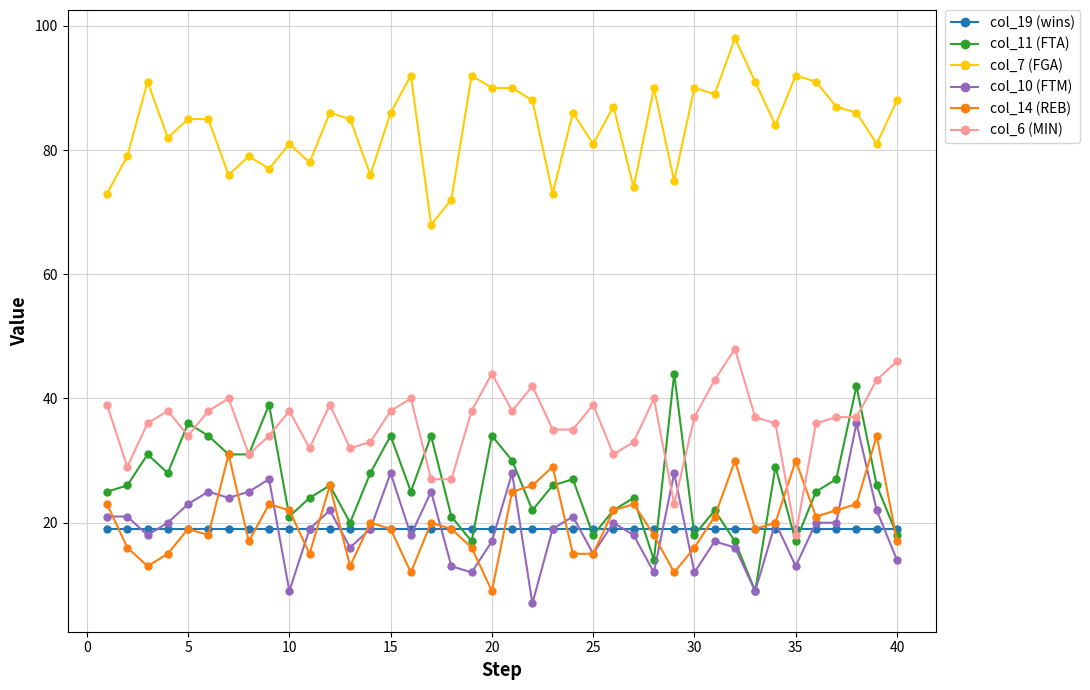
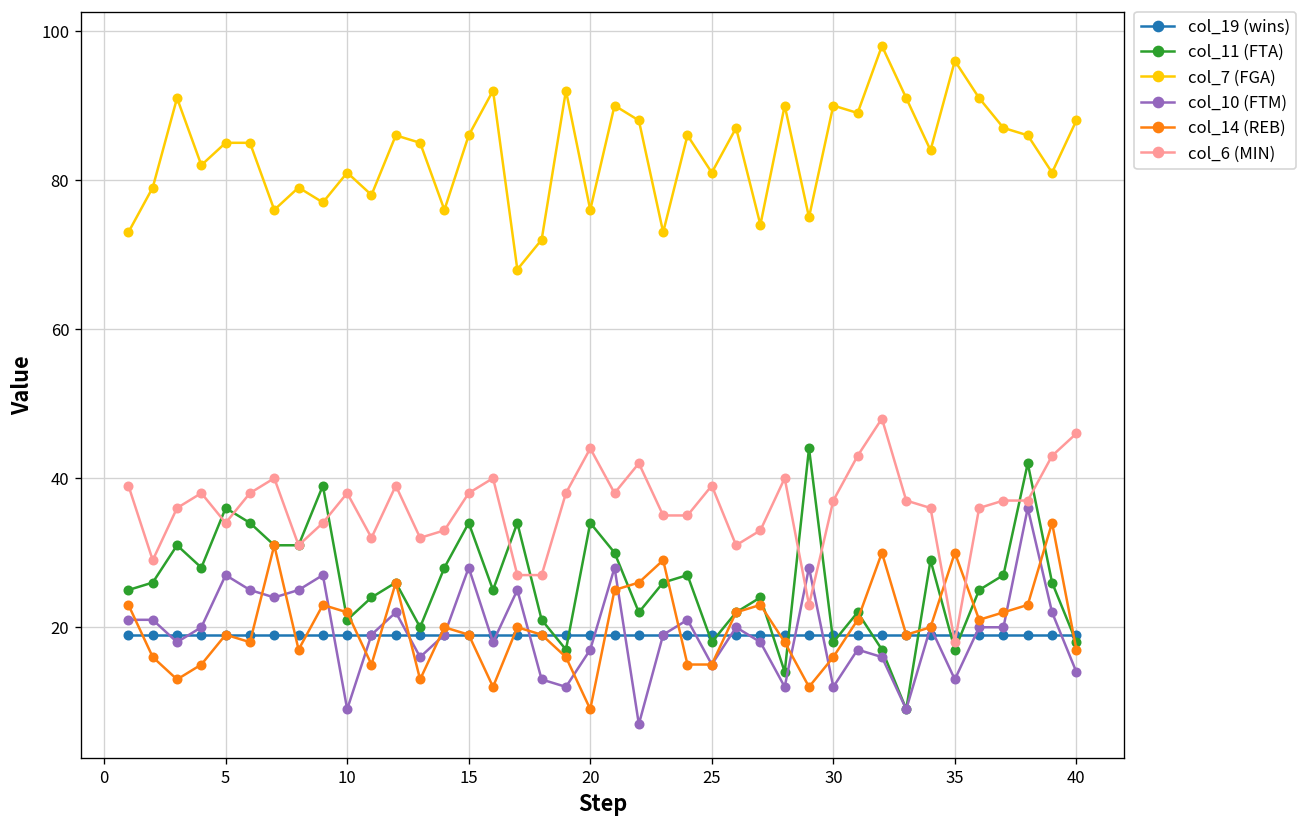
  {
    "col_19 (wins)": {
      "10": 19,
      "20": 19,
      "25": 19,
      "30": 19,
      "35": 19,
      "40": 19
    },
    "col_11 (FTA)": {
      "5": 36,
      "10": 21,
      "15": 34,
      "20": 34,
      "25": 18,
      "30": 18,
      "35": 17,
      "40": 18
    },
    "col_7 (FGA)": {
      "5": 85,
      "10": 81,
      "15": 86,
-     "20": 90,
+     "20": 76,
      "25": 81,
      "30": 90,
-     "35": 92,
+     "35": 96,
      "40": 88
    },
    "col_10 (FTM)": {
-     "5": 23,
+     "5": 27,
      "10": 9,
      "15": 28,
      "20": 17,
      "30": 12,
      "35": 13,
      "40": 14
    },
    "col_14 (REB)": {
      "10": 22,
      "20": 9,
      "30": 16,
      "35": 30,
      "40": 17
    },
    "col_6 (MIN)": {
      "5": 34,
      "10": 38,
      "15": 38,
      "20": 44,
      "25": 39,
      "30": 37,
      "35": 18,
      "40": 46
    }
  }
